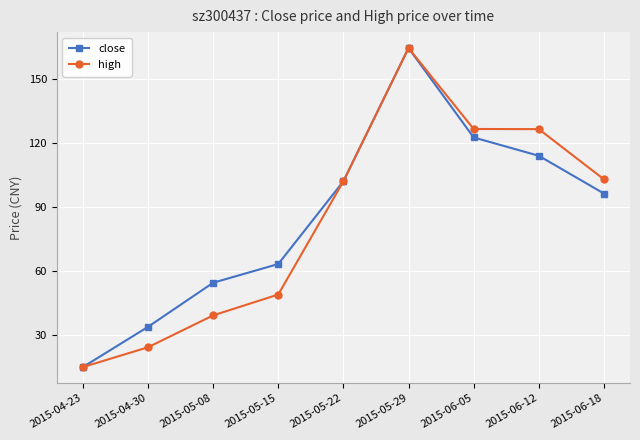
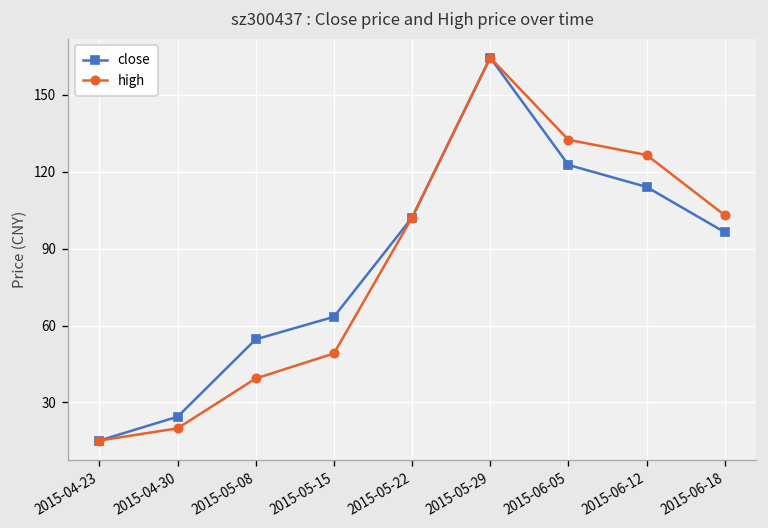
  {
    "close": {
-     "2015-04-30": 34,
+     "2015-04-30": 24,
      "2015-05-08": 55,
      "2015-05-15": 63,
      "2015-06-05": 123,
      "2015-06-12": 114,
      "2015-06-18": 96
    },
    "high": {
-     "2015-04-30": 24,
+     "2015-04-30": 20,
      "2015-05-08": 39,
      "2015-05-15": 49,
-     "2015-06-05": 127,
+     "2015-06-05": 132,
      "2015-06-12": 126,
      "2015-06-18": 103
    }
  }
